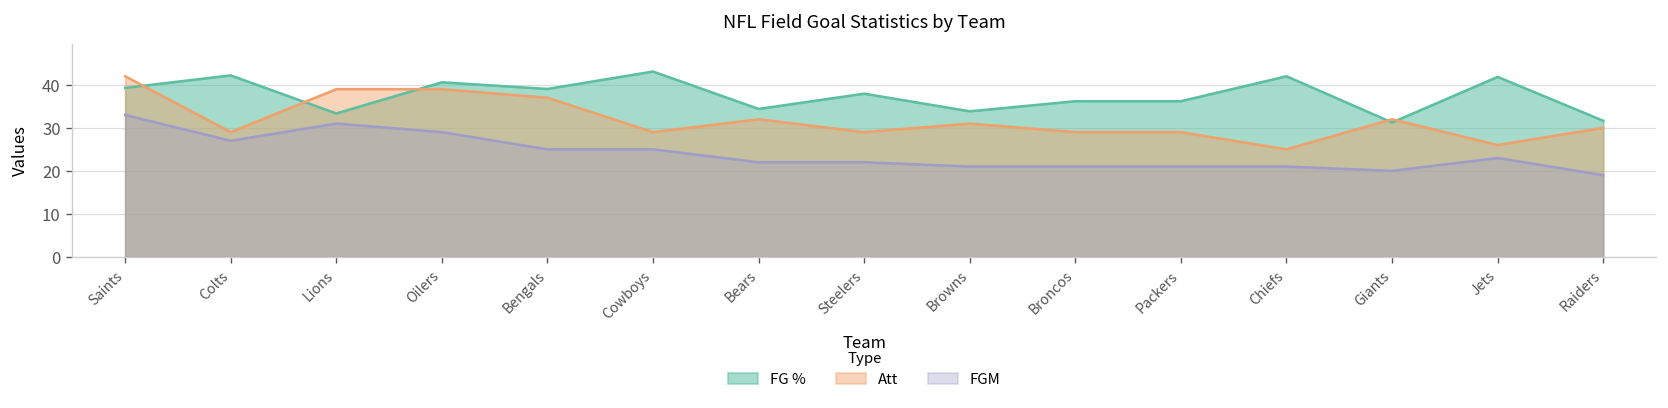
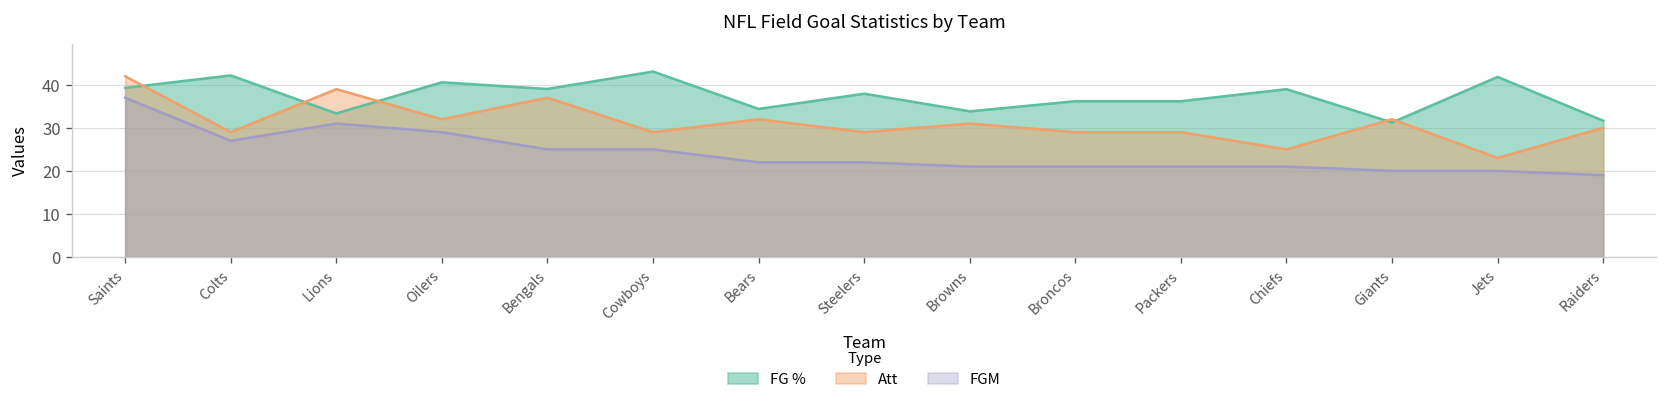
  {
    "FG %": {
      "Saints": 39,
      "Colts": 42,
      "Lions": 33,
      "Oilers": 41,
      "Bengals": 39,
      "Cowboys": 43,
      "Bears": 34,
      "Steelers": 38,
      "Browns": 34,
      "Broncos": 36,
      "Packers": 36,
-     "Chiefs": 42,
+     "Chiefs": 39,
      "Giants": 31,
      "Jets": 42,
      "Raiders": 32
    },
    "Att": {
      "Saints": 42,
      "Colts": 29,
      "Lions": 39,
-     "Oilers": 39,
+     "Oilers": 32,
      "Bengals": 37,
      "Cowboys": 29,
      "Bears": 32,
      "Steelers": 29,
      "Browns": 31,
      "Broncos": 29,
      "Packers": 29,
      "Chiefs": 25,
      "Giants": 32,
-     "Jets": 26,
+     "Jets": 23,
      "Raiders": 30
    },
    "FGM": {
-     "Saints": 33,
+     "Saints": 37,
      "Colts": 27,
      "Lions": 31,
      "Oilers": 29,
      "Bengals": 25,
      "Cowboys": 25,
      "Bears": 22,
      "Steelers": 22,
      "Browns": 21,
      "Broncos": 21,
      "Packers": 21,
      "Chiefs": 21,
      "Giants": 20,
-     "Jets": 23,
+     "Jets": 20,
      "Raiders": 19
    }
  }
